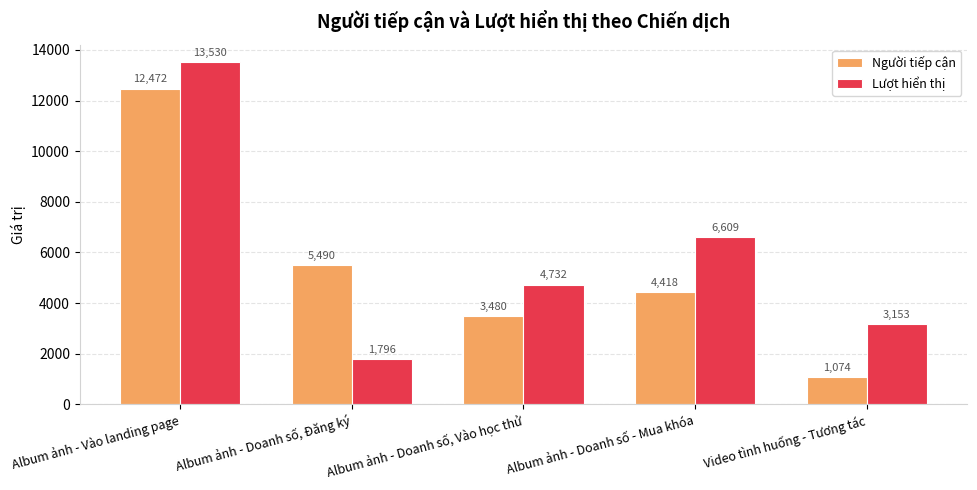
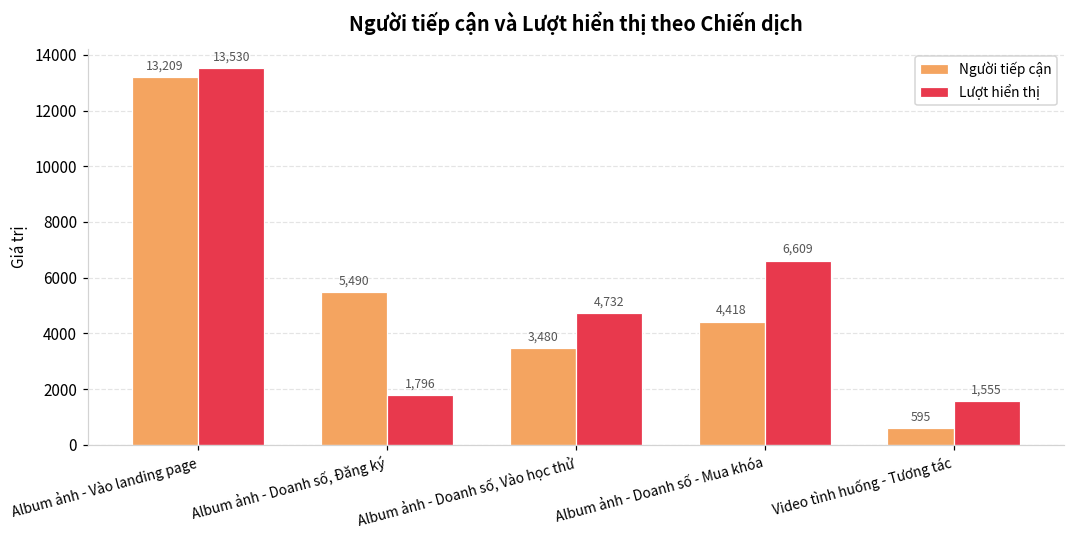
  {
    "Người tiếp cận": {
-     "Album ảnh - Vào landing page": "12,472",
+     "Album ảnh - Vào landing page": "13,209",
      "Album ảnh - Doanh số, Đăng ký": "5,490",
      "Album ảnh - Doanh số, Vào học thử": "3,480",
      "Album ảnh - Doanh số - Mua khóa": "4,418",
-     "Video tình huống - Tương tác": "1,074"
+     "Video tình huống - Tương tác": "595"
    },
    "Lượt hiển thị": {
      "Album ảnh - Vào landing page": "13,530",
      "Album ảnh - Doanh số, Đăng ký": "1,796",
      "Album ảnh - Doanh số, Vào học thử": "4,732",
      "Album ảnh - Doanh số - Mua khóa": "6,609",
-     "Video tình huống - Tương tác": "3,153"
+     "Video tình huống - Tương tác": "1,555"
    }
  }
